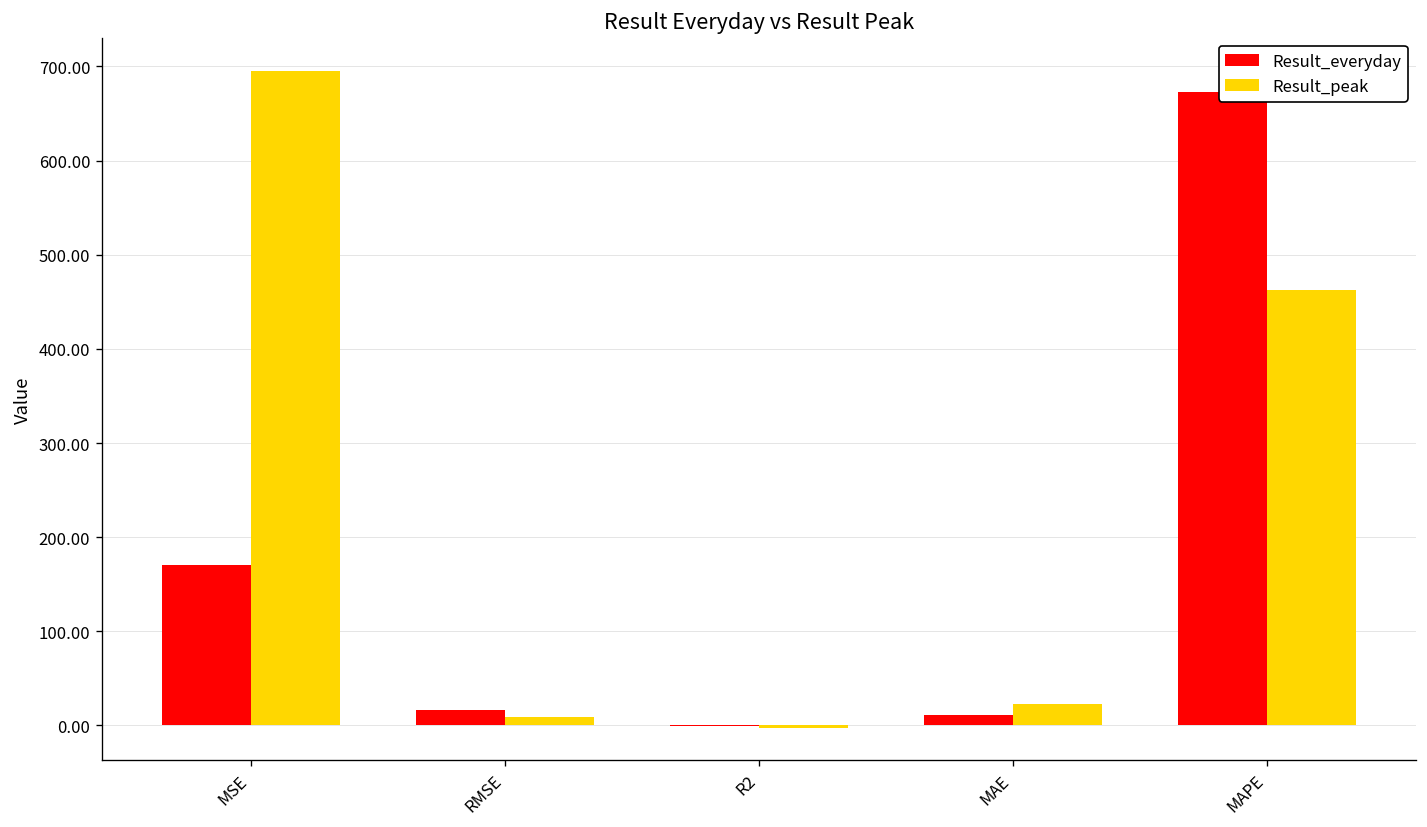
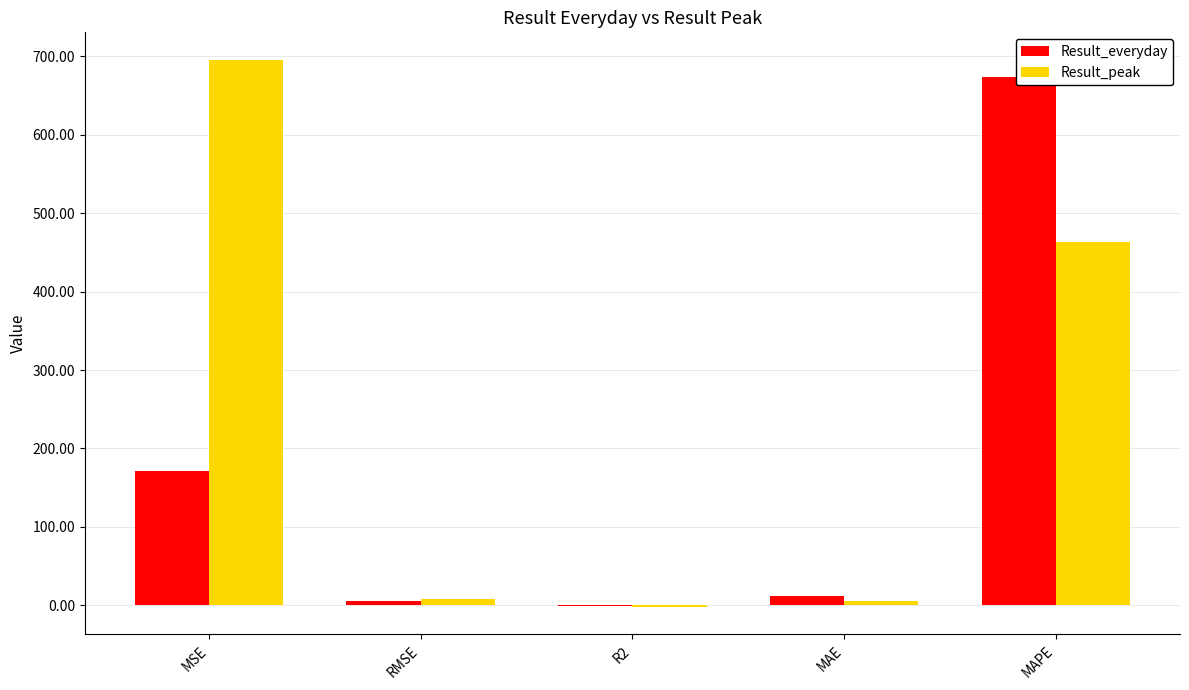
  {
    "Result_everyday": {
      "MSE": 170,
-     "RMSE": 20,
+     "RMSE": 10,
      "MAE": 10
    },
    "Result_peak": {
      "MSE": 700,
      "RMSE": 10,
-     "MAE": 20,
+     "MAE": 10,
      "MAPE": 460
    }
  }
